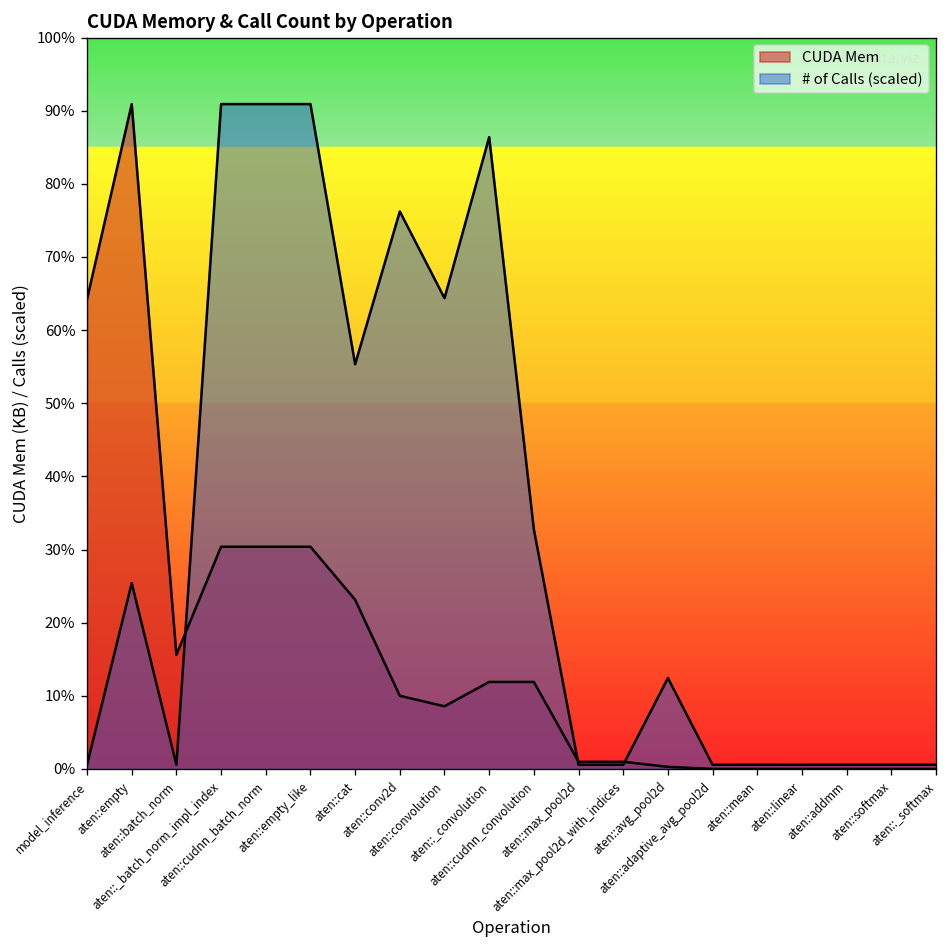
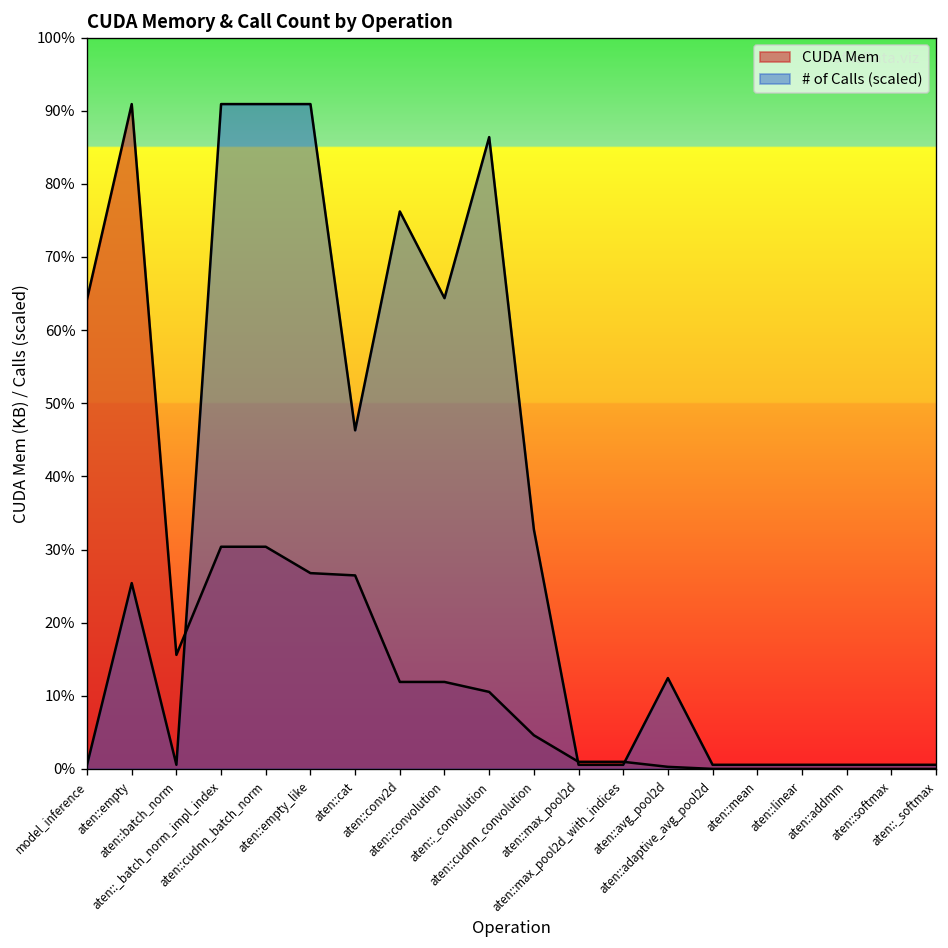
  {
    "CUDA Mem": {
      "model_inference": "64%",
      "aten::empty": "91%",
      "aten::batch_norm": "16%",
      "aten::_batch_norm_impl_index": "30%",
      "aten::cudnn_batch_norm": "30%",
-     "aten::empty_like": "30%",
-     "aten::cat": "23%",
-     "aten::conv2d": "10%",
-     "aten::convolution": "9%",
-     "aten::_convolution": "12%",
-     "aten::cudnn_convolution": "12%",
+     "aten::empty_like": "27%",
+     "aten::cat": "26%",
+     "aten::conv2d": "12%",
+     "aten::convolution": "12%",
+     "aten::_convolution": "11%",
+     "aten::cudnn_convolution": "5%",
      "aten::avg_pool2d": "0%",
      "aten::adaptive_avg_pool2d": "0%",
      "aten::mean": "0%",
      "aten::linear": "0%",
      "aten::addmm": "0%",
      "aten::softmax": "0%",
      "aten::_softmax": "0%"
    },
    "# of Calls (scaled)": {
      "model_inference": "1%",
      "aten::empty": "25%",
      "aten::batch_norm": "1%",
      "aten::_batch_norm_impl_index": "91%",
      "aten::cudnn_batch_norm": "91%",
      "aten::empty_like": "91%",
-     "aten::cat": "55%",
+     "aten::cat": "46%",
      "aten::conv2d": "76%",
      "aten::convolution": "64%",
      "aten::_convolution": "86%",
      "aten::cudnn_convolution": "33%",
      "aten::avg_pool2d": "12%",
      "aten::adaptive_avg_pool2d": "1%",
      "aten::mean": "1%",
      "aten::linear": "1%",
      "aten::addmm": "1%",
      "aten::softmax": "1%",
      "aten::_softmax": "1%"
    }
  }
